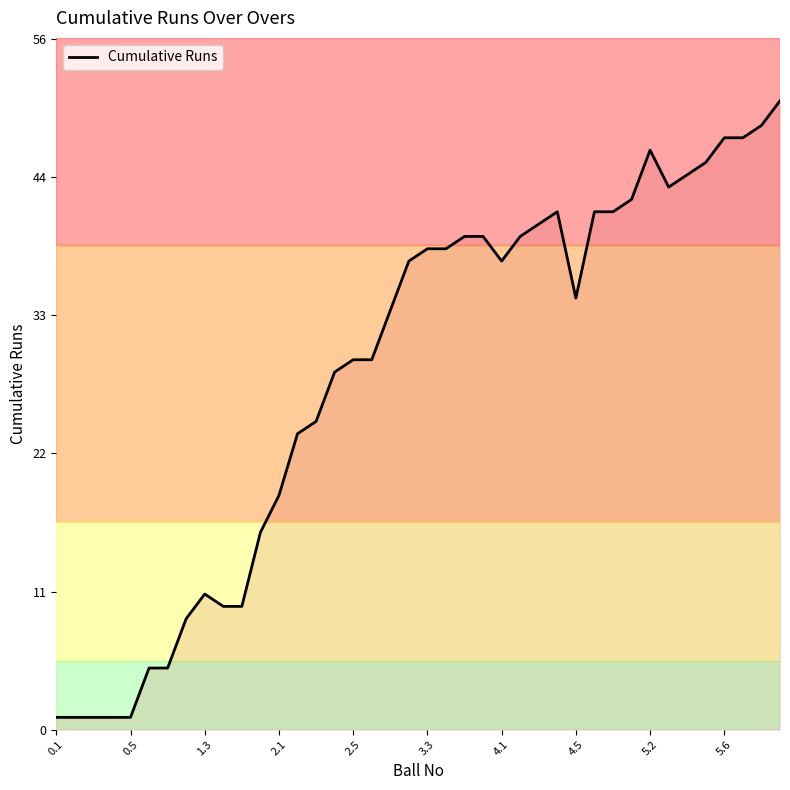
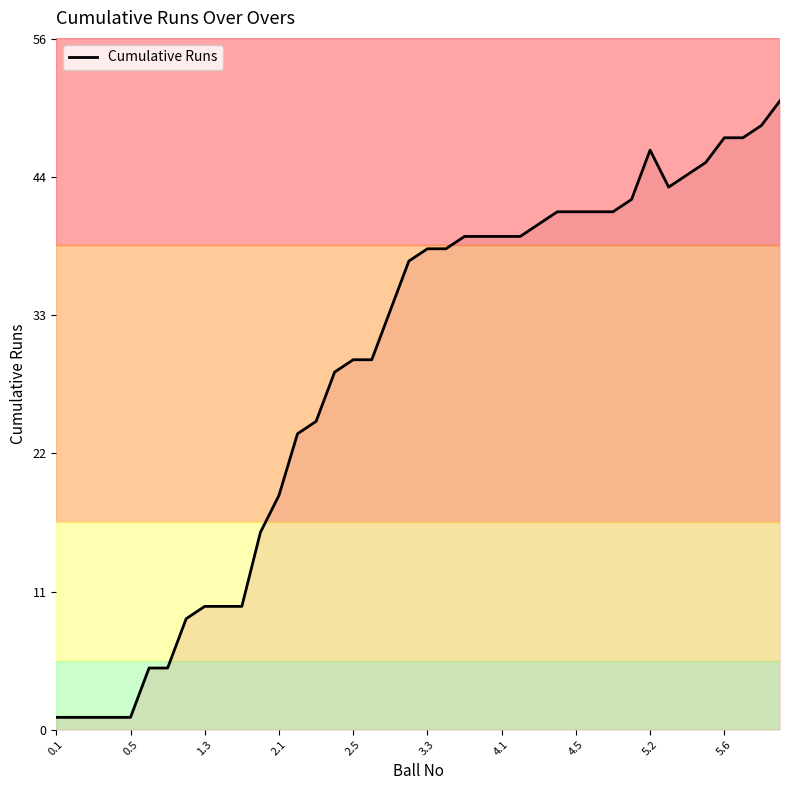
  {
    "0.1": 1,
    "0.5": 1,
-   "1.3": 11,
+   "1.3": 10,
    "2.1": 19,
    "2.5": 30,
    "3.3": 39,
-   "4.1": 38,
-   "4.5": 35,
+   "4.1": 40,
+   "4.5": 42,
    "5.2": 47,
    "5.6": 48
  }
